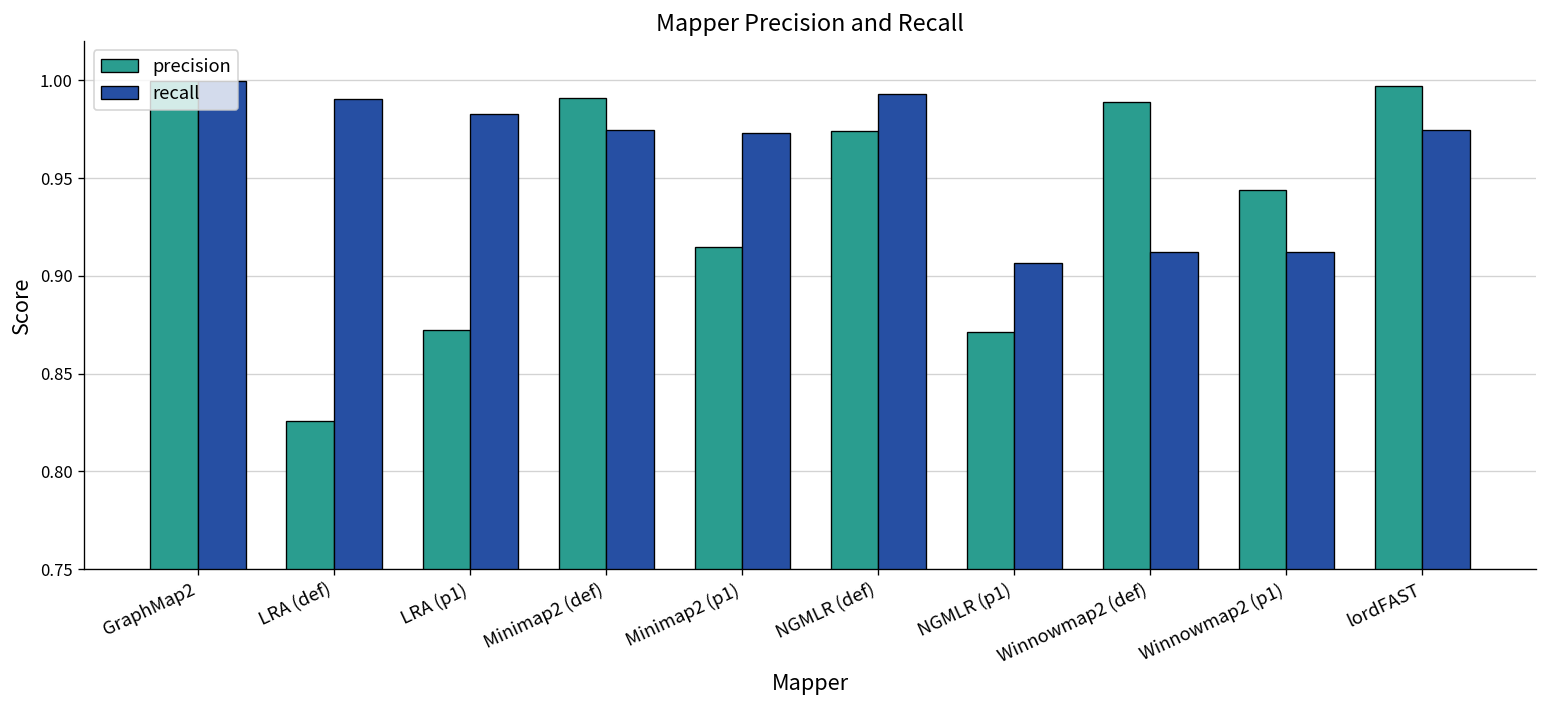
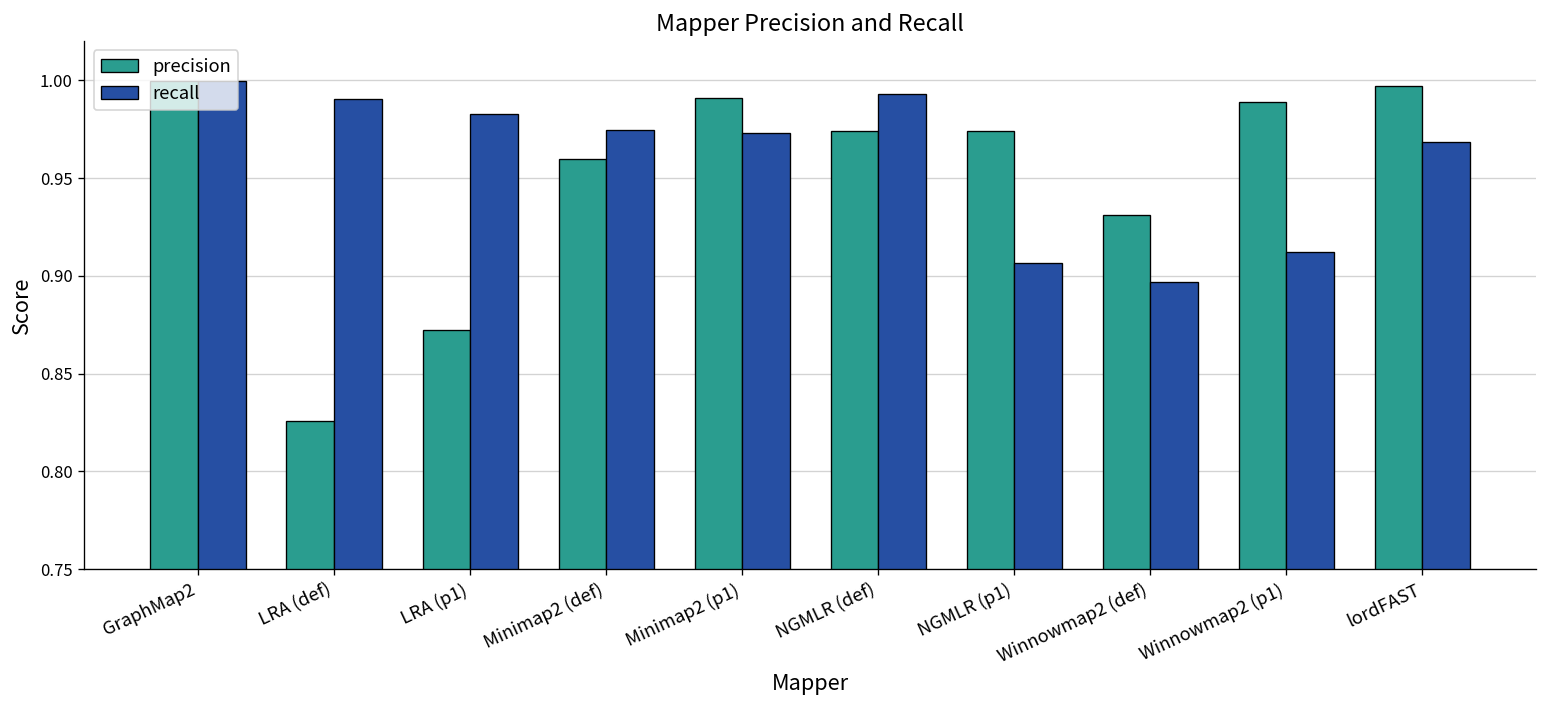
  {
    "precision": {
      "LRA (def)": 0.826,
      "LRA (p1)": 0.872,
-     "Minimap2 (def)": 0.991,
-     "Minimap2 (p1)": 0.915,
+     "Minimap2 (def)": 0.960,
+     "Minimap2 (p1)": 0.991,
      "NGMLR (def)": 0.974,
-     "NGMLR (p1)": 0.871,
-     "Winnowmap2 (def)": 0.989,
-     "Winnowmap2 (p1)": 0.944,
+     "NGMLR (p1)": 0.974,
+     "Winnowmap2 (def)": 0.931,
+     "Winnowmap2 (p1)": 0.989,
      "lordFAST": 0.997
    },
    "recall": {
      "LRA (def)": 0.991,
      "LRA (p1)": 0.983,
      "Minimap2 (def)": 0.974,
      "Minimap2 (p1)": 0.973,
      "NGMLR (def)": 0.993,
      "NGMLR (p1)": 0.906,
-     "Winnowmap2 (def)": 0.912,
+     "Winnowmap2 (def)": 0.897,
      "Winnowmap2 (p1)": 0.912,
-     "lordFAST": 0.975
+     "lordFAST": 0.968
    }
  }
